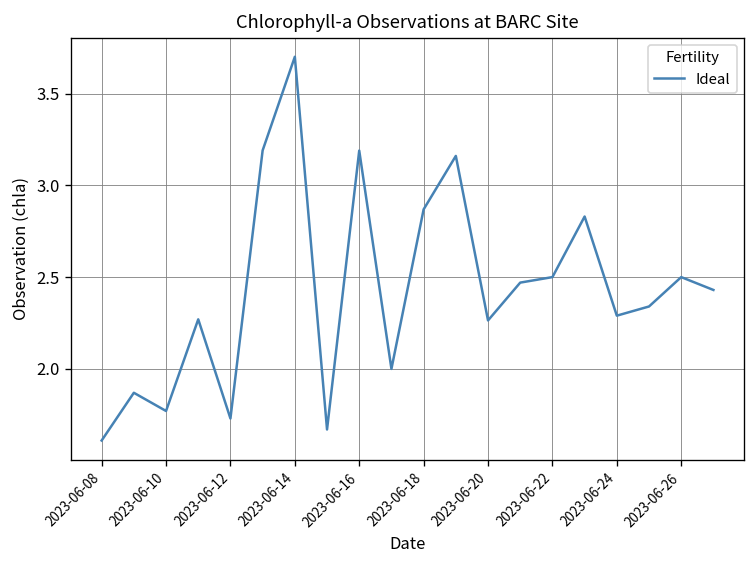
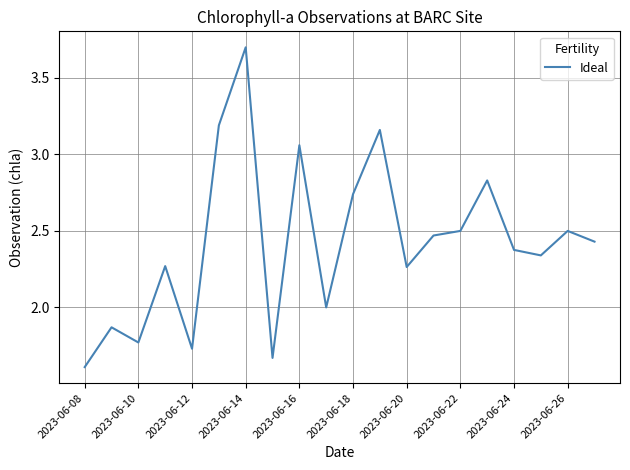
  {
    "2023-06-08": 1.61,
    "2023-06-10": 1.77,
    "2023-06-12": 1.73,
    "2023-06-14": 3.70,
-   "2023-06-16": 3.19,
-   "2023-06-18": 2.87,
+   "2023-06-16": 3.06,
+   "2023-06-18": 2.74,
    "2023-06-20": 2.26,
    "2023-06-22": 2.50,
-   "2023-06-24": 2.29,
+   "2023-06-24": 2.38,
    "2023-06-26": 2.50
  }
